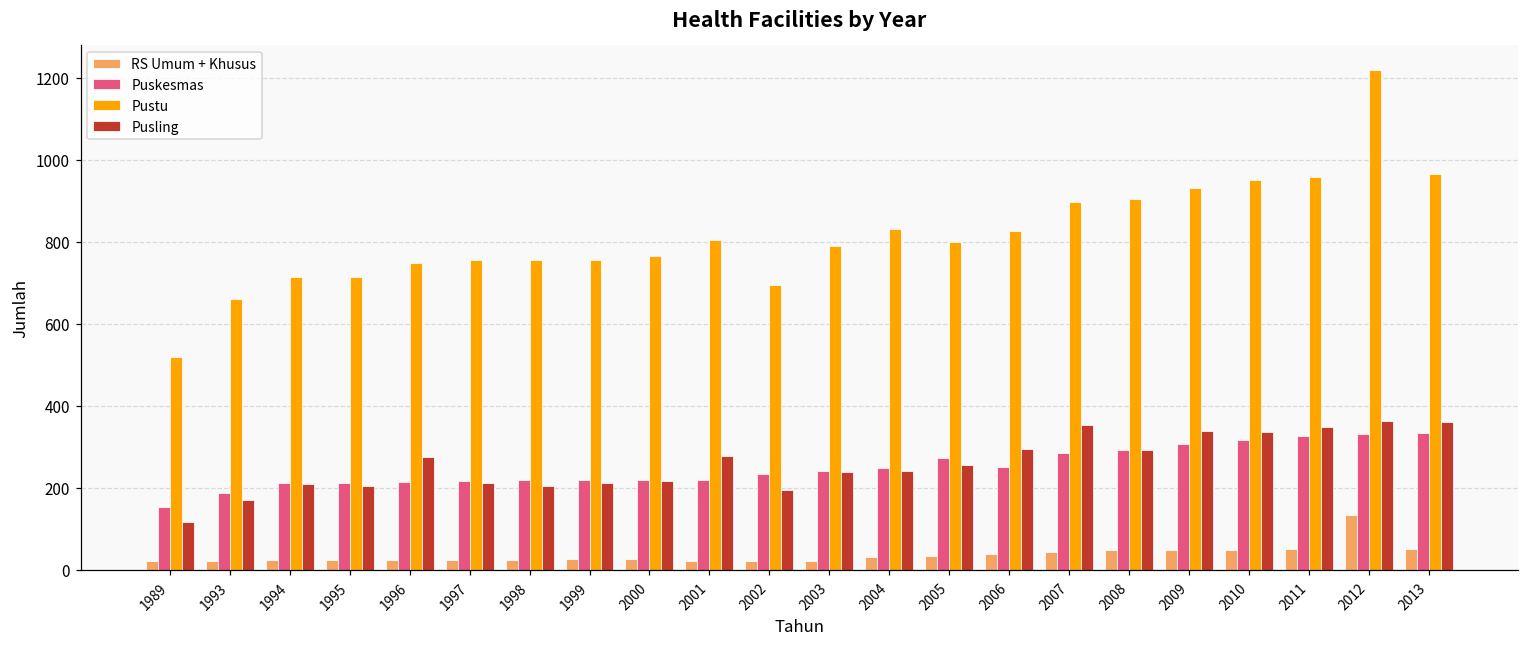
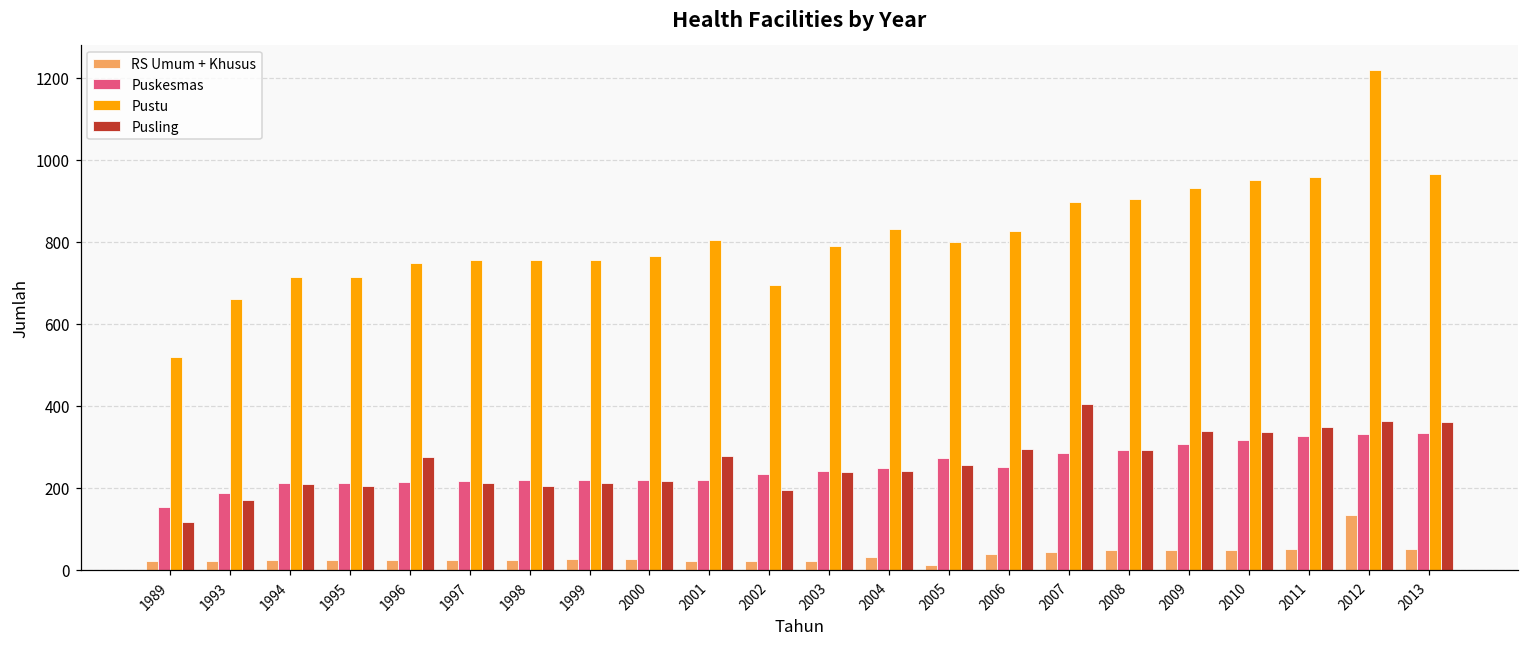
  {
    "RS Umum + Khusus": {
      "1989": 20,
      "1993": 20,
      "1994": 20,
      "1995": 20,
      "1996": 20,
      "1997": 20,
      "1998": 20,
      "1999": 30,
      "2000": 30,
      "2001": 20,
      "2002": 20,
      "2003": 20,
      "2004": 30,
-     "2005": 30,
+     "2005": 10,
      "2006": 40,
      "2007": 40,
      "2008": 50,
      "2009": 50,
      "2010": 50,
      "2011": 50,
      "2012": 130,
      "2013": 50
    },
    "Puskesmas": {
      "1989": 150,
      "1993": 190,
      "1994": 210,
      "1995": 210,
      "1996": 210,
      "1997": 220,
      "1998": 220,
      "1999": 220,
      "2000": 220,
      "2001": 220,
      "2002": 230,
      "2003": 240,
      "2004": 250,
      "2005": 270,
      "2006": 250,
      "2007": 280,
      "2008": 290,
      "2009": 310,
      "2010": 320,
      "2011": 330,
      "2012": 330,
      "2013": 330
    },
    "Pustu": {
      "1989": 520,
      "1993": 660,
      "1994": 710,
      "1995": 710,
      "1996": 750,
      "1997": 760,
      "1998": 760,
      "1999": 760,
      "2000": 770,
      "2001": 800,
      "2002": 700,
      "2003": 790,
      "2004": 830,
      "2005": 800,
      "2006": 830,
      "2007": 900,
      "2008": 900,
      "2009": 930,
      "2010": 950,
      "2011": 960,
      "2012": 1220,
      "2013": 960
    },
    "Pusling": {
      "1989": 120,
      "1993": 170,
      "1994": 210,
      "1995": 200,
      "1996": 280,
      "1997": 210,
      "1998": 200,
      "1999": 210,
      "2000": 220,
      "2001": 280,
      "2002": 200,
      "2003": 240,
      "2004": 240,
      "2005": 260,
      "2006": 290,
-     "2007": 350,
+     "2007": 410,
      "2008": 290,
      "2009": 340,
      "2010": 340,
      "2011": 350,
      "2012": 360,
      "2013": 360
    }
  }
